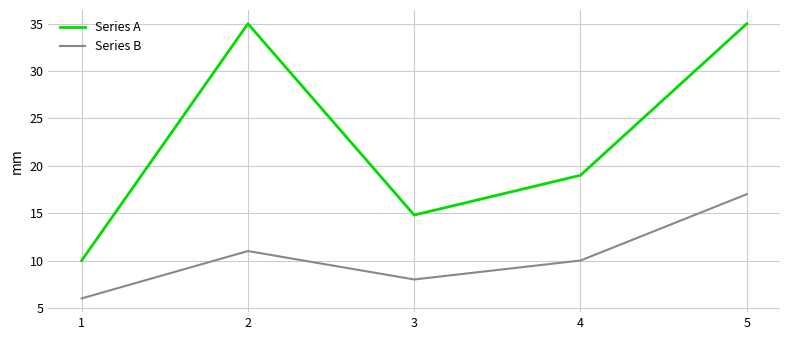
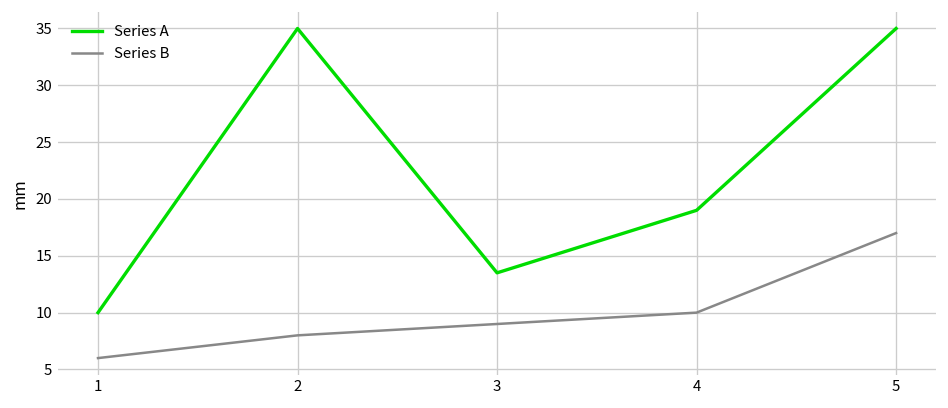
  {
    "Series A": {
      "1": 10,
      "2": 35,
-     "3": 15,
+     "3": 14,
      "4": 19,
      "5": 35
    },
    "Series B": {
      "1": 6,
-     "2": 11,
-     "3": 8,
+     "2": 8,
+     "3": 9,
      "4": 10,
      "5": 17
    }
  }
